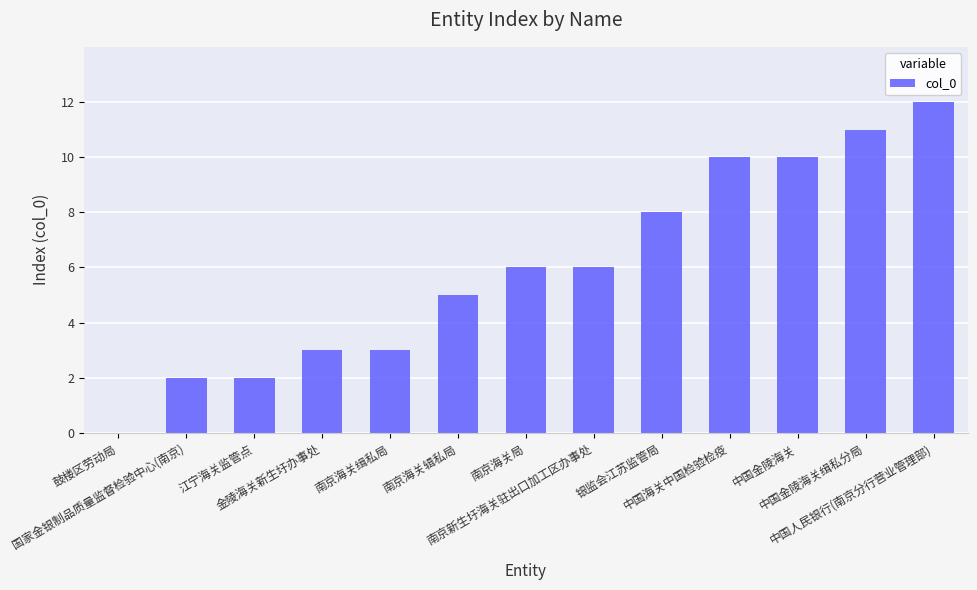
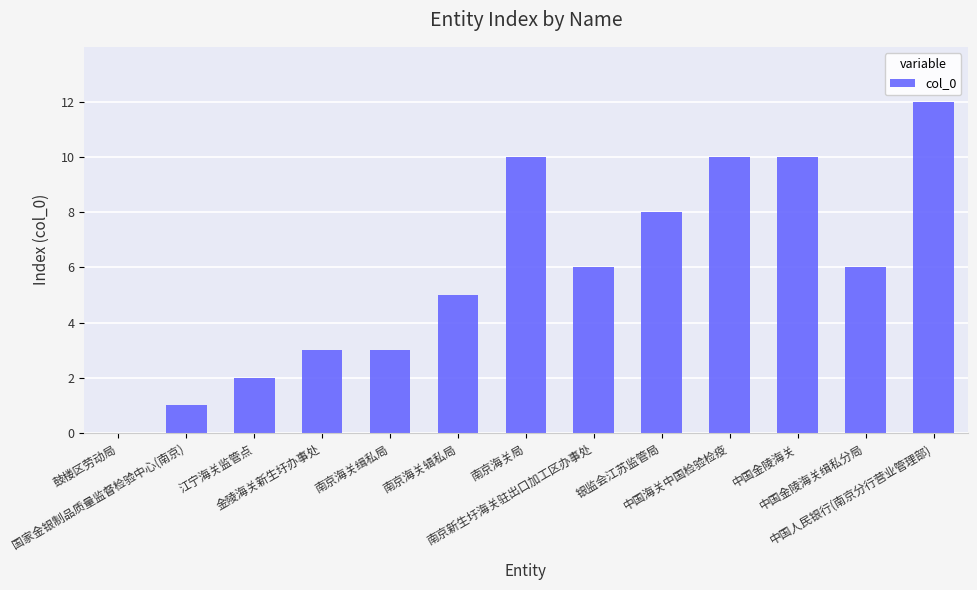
  {
    "鼓楼区劳动局": 0,
-   "国家金银制品质量监督检验中心(南京)": 2,
+   "国家金银制品质量监督检验中心(南京)": 1,
    "江宁海关监管点": 2,
    "金陵海关新生圩办事处": 3,
    "南京海关缉私局": 3,
    "南京海关辑私局": 5,
-   "南京海关局": 6,
+   "南京海关局": 10,
    "南京新生圩海关驻出口加工区办事处": 6,
    "银监会江苏监管局": 8,
    "中国海关中国检验检疫": 10,
    "中国金陵海关": 10,
-   "中国金陵海关缉私分局": 11,
+   "中国金陵海关缉私分局": 6,
    "中国人民银行(南京分行营业管理部)": 12
  }
